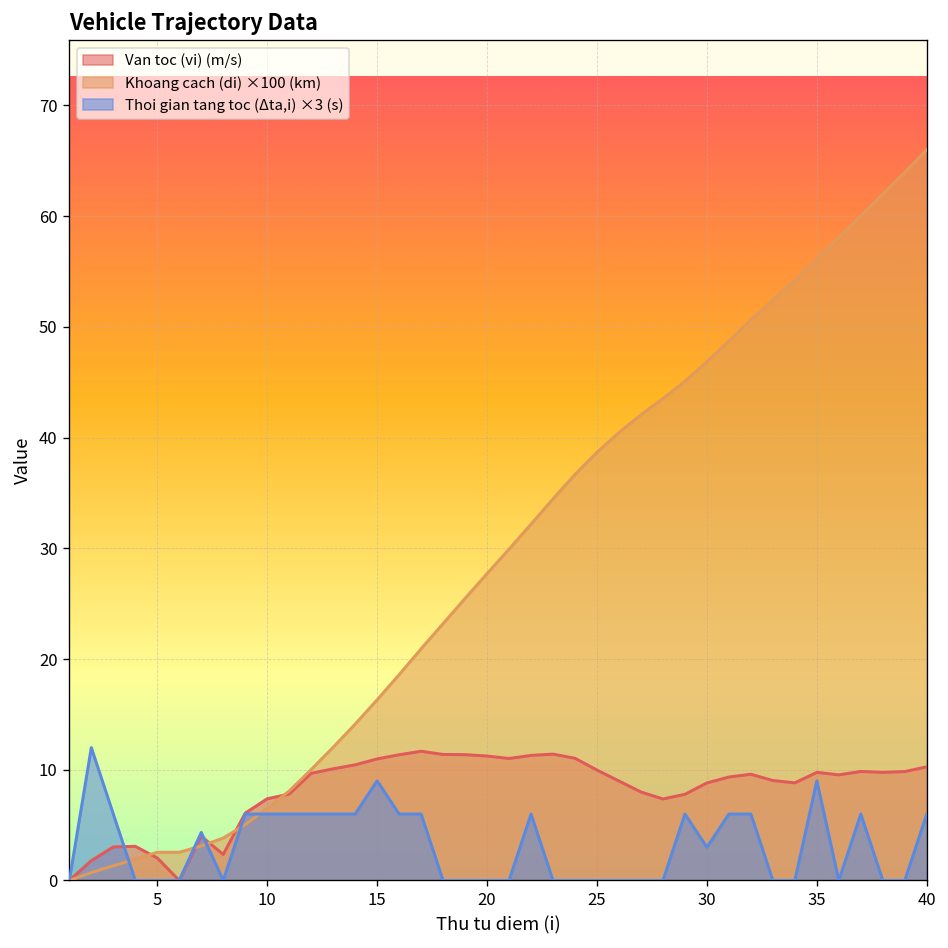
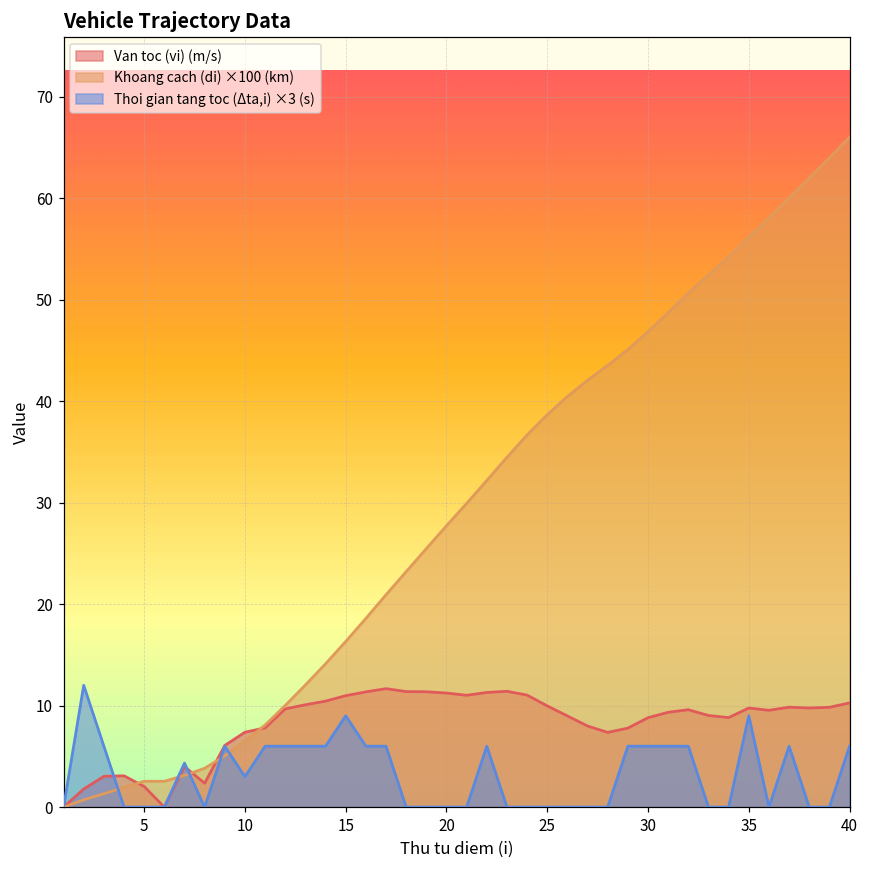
  {
    "Thoi gian tang toc (Δta,i) ×3 (s)": {
      "5": 0,
-     "10": 6,
+     "10": 3,
      "15": 9,
      "20": 0,
      "25": 0,
-     "30": 3,
+     "30": 6,
      "35": 9,
      "40": 6
    }
  }
